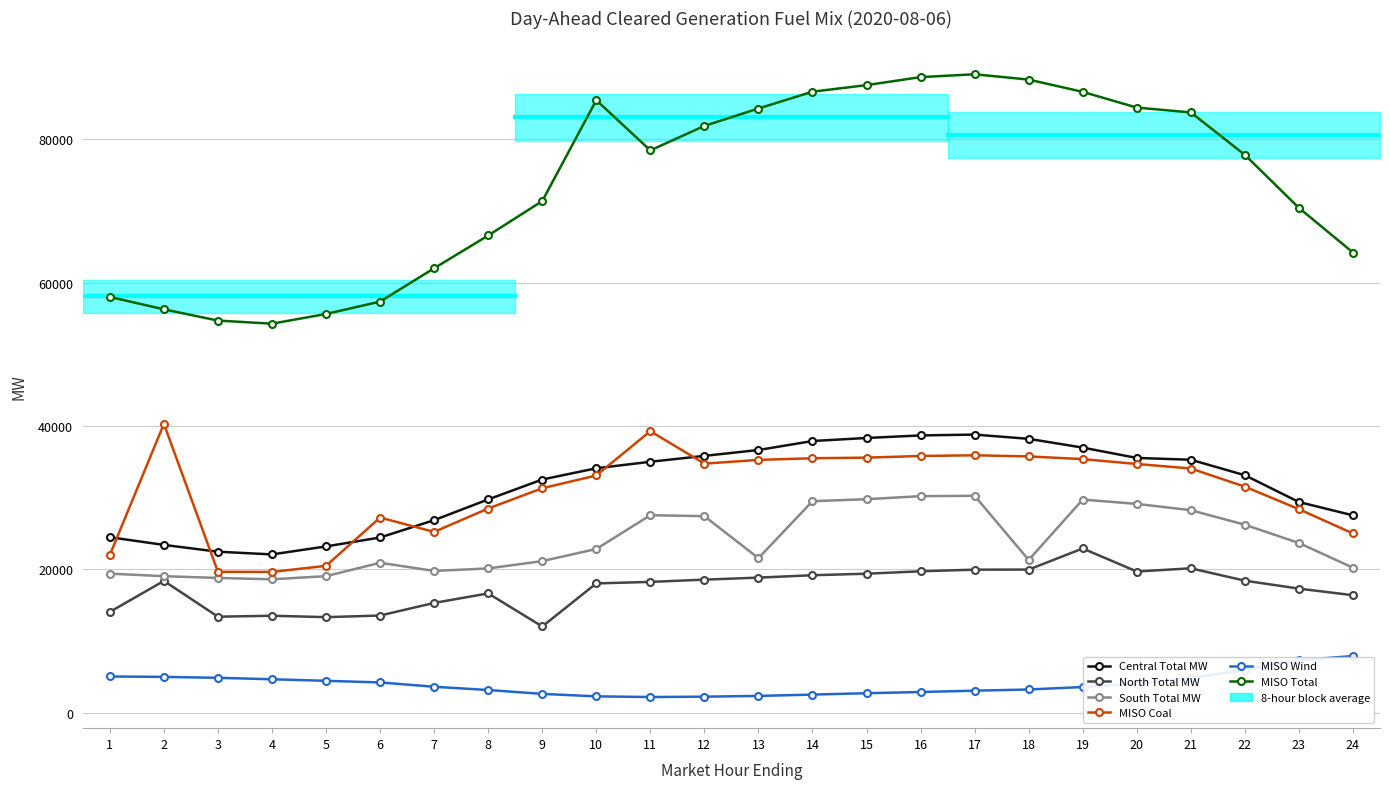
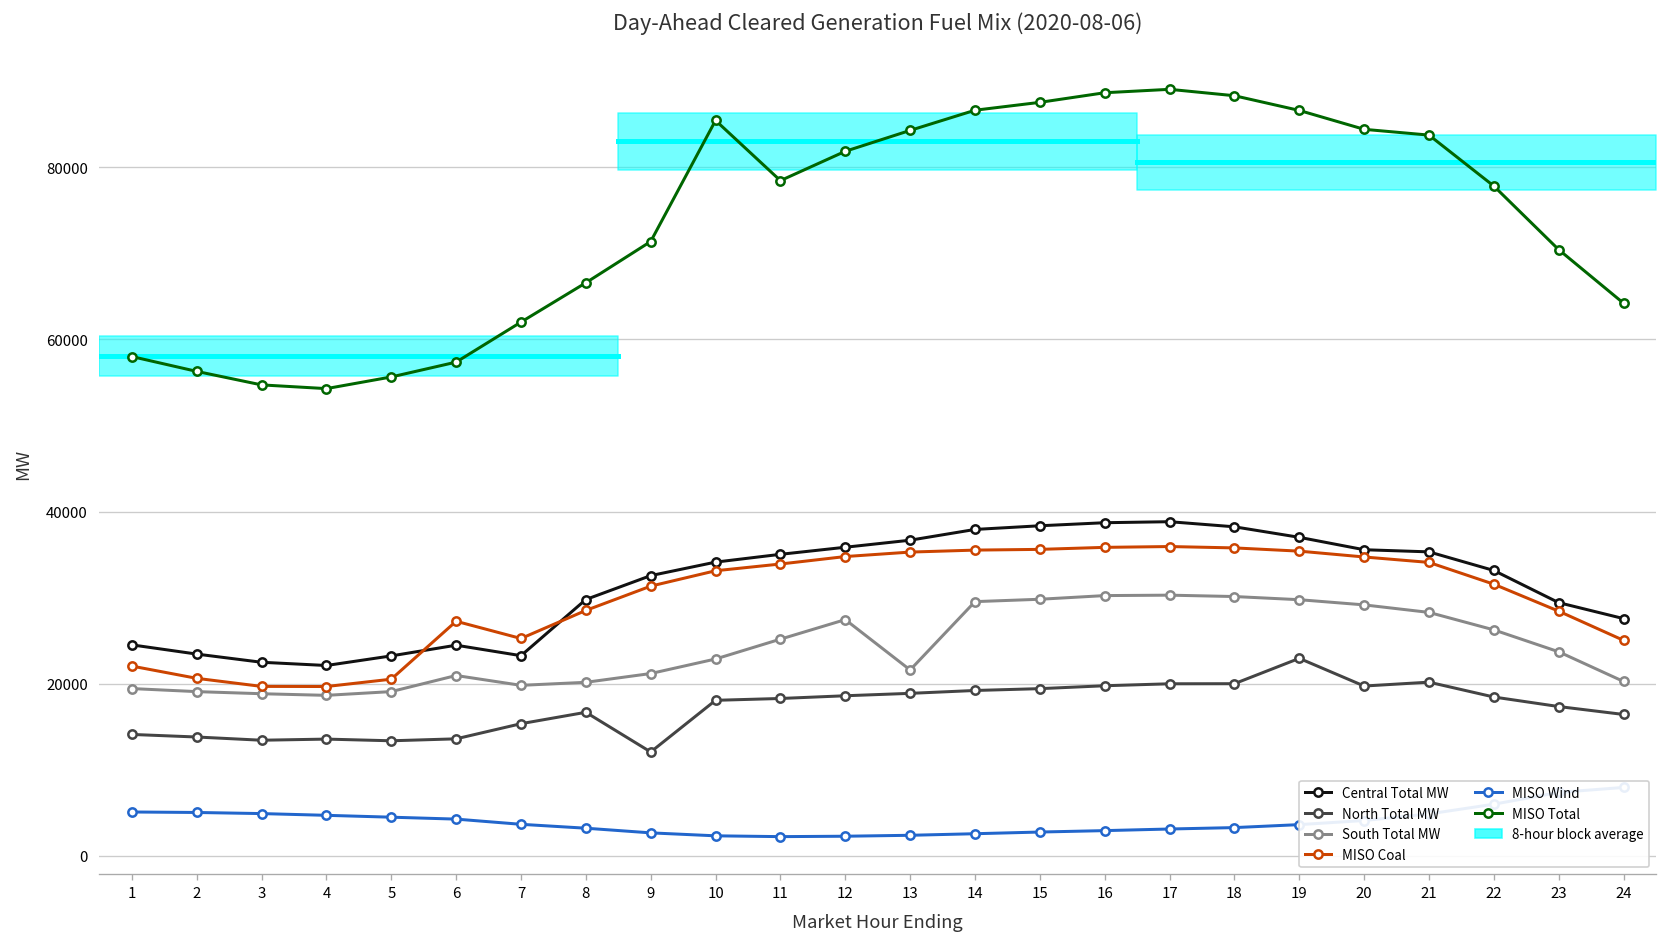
  {
    "Central Total MW": {
      "1": 25000,
      "2": 23000,
      "3": 22000,
      "4": 22000,
      "5": 23000,
      "6": 24000,
-     "7": 27000,
+     "7": 23000,
      "8": 30000,
      "9": 33000,
      "10": 34000,
      "11": 35000,
      "12": 36000,
      "13": 37000,
      "14": 38000,
      "15": 38000,
      "16": 39000,
      "17": 39000,
      "18": 38000,
      "19": 37000,
      "20": 36000,
      "21": 35000,
      "22": 33000,
      "23": 29000,
      "24": 28000
    },
    "North Total MW": {
      "1": 14000,
-     "2": 18000,
+     "2": 14000,
      "3": 13000,
      "4": 14000,
      "5": 13000,
      "6": 14000,
      "7": 15000,
      "8": 17000,
      "9": 12000,
      "10": 18000,
      "11": 18000,
      "12": 19000,
      "13": 19000,
      "14": 19000,
      "15": 19000,
      "16": 20000,
      "17": 20000,
      "18": 20000,
      "19": 23000,
      "20": 20000,
      "21": 20000,
      "22": 18000,
      "23": 17000,
      "24": 16000
    },
    "South Total MW": {
      "1": 19000,
      "2": 19000,
      "3": 19000,
      "4": 19000,
      "5": 19000,
      "6": 21000,
      "7": 20000,
      "8": 20000,
      "9": 21000,
      "10": 23000,
-     "11": 28000,
+     "11": 25000,
      "12": 27000,
      "13": 22000,
      "14": 30000,
      "15": 30000,
      "16": 30000,
      "17": 30000,
-     "18": 21000,
+     "18": 30000,
      "19": 30000,
      "20": 29000,
      "21": 28000,
      "22": 26000,
      "23": 24000,
      "24": 20000
    },
    "MISO Coal": {
      "1": 22000,
-     "2": 40000,
+     "2": 21000,
      "3": 20000,
      "4": 20000,
      "5": 21000,
      "6": 27000,
      "7": 25000,
      "8": 29000,
      "9": 31000,
      "10": 33000,
-     "11": 39000,
+     "11": 34000,
      "12": 35000,
      "13": 35000,
      "14": 36000,
      "15": 36000,
      "16": 36000,
      "17": 36000,
      "18": 36000,
      "19": 35000,
      "20": 35000,
      "21": 34000,
      "22": 32000,
      "23": 28000,
      "24": 25000
    },
    "MISO Wind": {
      "1": 5000,
      "2": 5000,
      "3": 5000,
      "4": 5000,
      "5": 4000,
      "6": 4000,
      "7": 4000,
      "8": 3000,
      "9": 3000,
      "10": 2000,
      "11": 2000,
      "12": 2000,
      "13": 2000,
      "14": 3000,
      "15": 3000,
      "16": 3000,
      "17": 3000,
      "18": 3000,
      "19": 4000,
      "24": 8000
    },
    "MISO Total": {
      "1": 58000,
      "2": 56000,
      "3": 55000,
      "4": 54000,
      "5": 56000,
      "6": 57000,
      "7": 62000,
      "8": 67000,
      "9": 71000,
      "10": 85000,
      "11": 78000,
      "12": 82000,
      "13": 84000,
      "14": 87000,
      "15": 88000,
      "16": 89000,
      "17": 89000,
      "18": 88000,
      "19": 87000,
      "20": 84000,
      "21": 84000,
      "22": 78000,
      "23": 70000,
      "24": 64000
    }
  }
